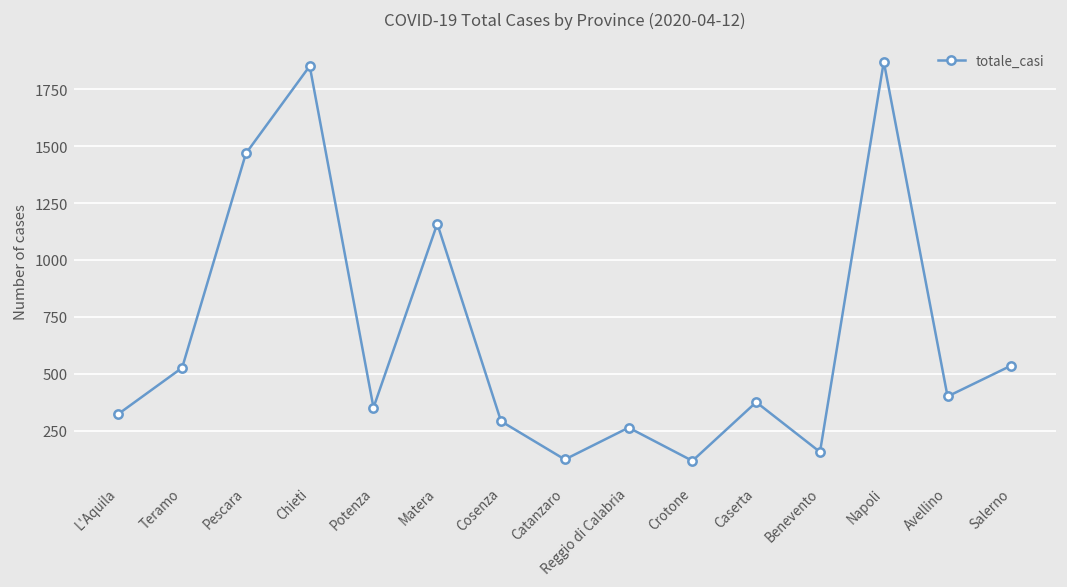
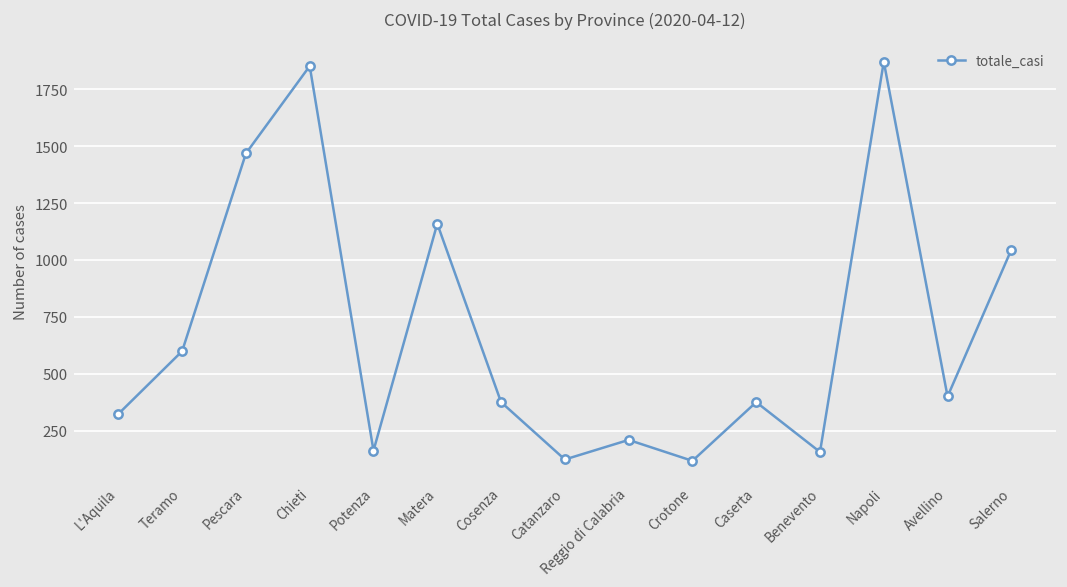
  {
    "L'Aquila": 320,
-   "Teramo": 530,
+   "Teramo": 600,
    "Pescara": 1470,
    "Chieti": 1850,
-   "Potenza": 350,
+   "Potenza": 160,
    "Matera": 1160,
-   "Cosenza": 290,
+   "Cosenza": 380,
    "Catanzaro": 120,
-   "Reggio di Calabria": 260,
+   "Reggio di Calabria": 210,
    "Crotone": 120,
    "Caserta": 380,
    "Benevento": 160,
    "Napoli": 1870,
    "Avellino": 400,
-   "Salerno": 540
+   "Salerno": 1050
  }
